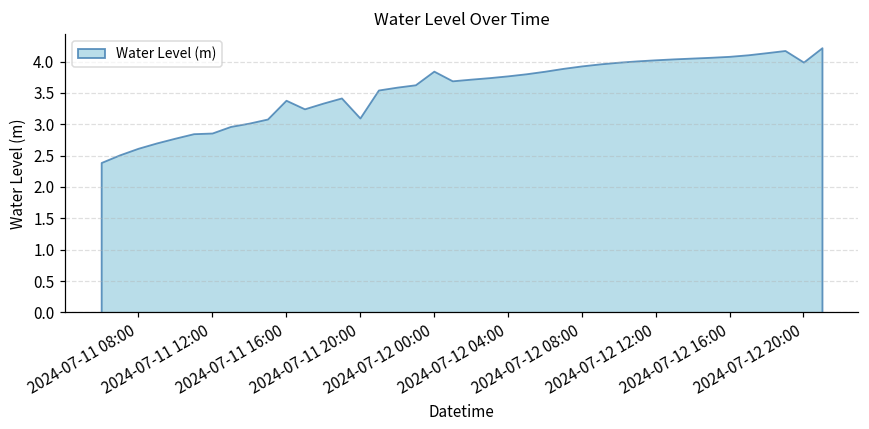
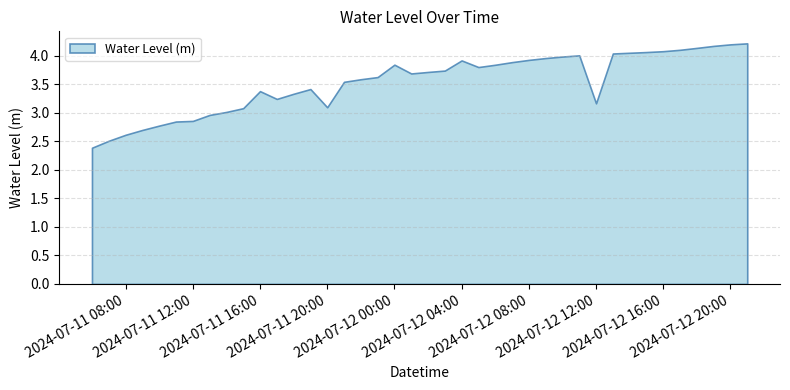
  {
    "2024-07-11 08:00": 2.6,
    "2024-07-11 12:00": 2.9,
    "2024-07-11 16:00": 3.4,
    "2024-07-11 20:00": 3.1,
    "2024-07-12 00:00": 3.8,
-   "2024-07-12 04:00": 3.8,
+   "2024-07-12 04:00": 3.9,
    "2024-07-12 08:00": 3.9,
-   "2024-07-12 12:00": 4.0,
+   "2024-07-12 12:00": 3.2,
    "2024-07-12 16:00": 4.1,
-   "2024-07-12 20:00": 4.0
+   "2024-07-12 20:00": 4.2
  }
